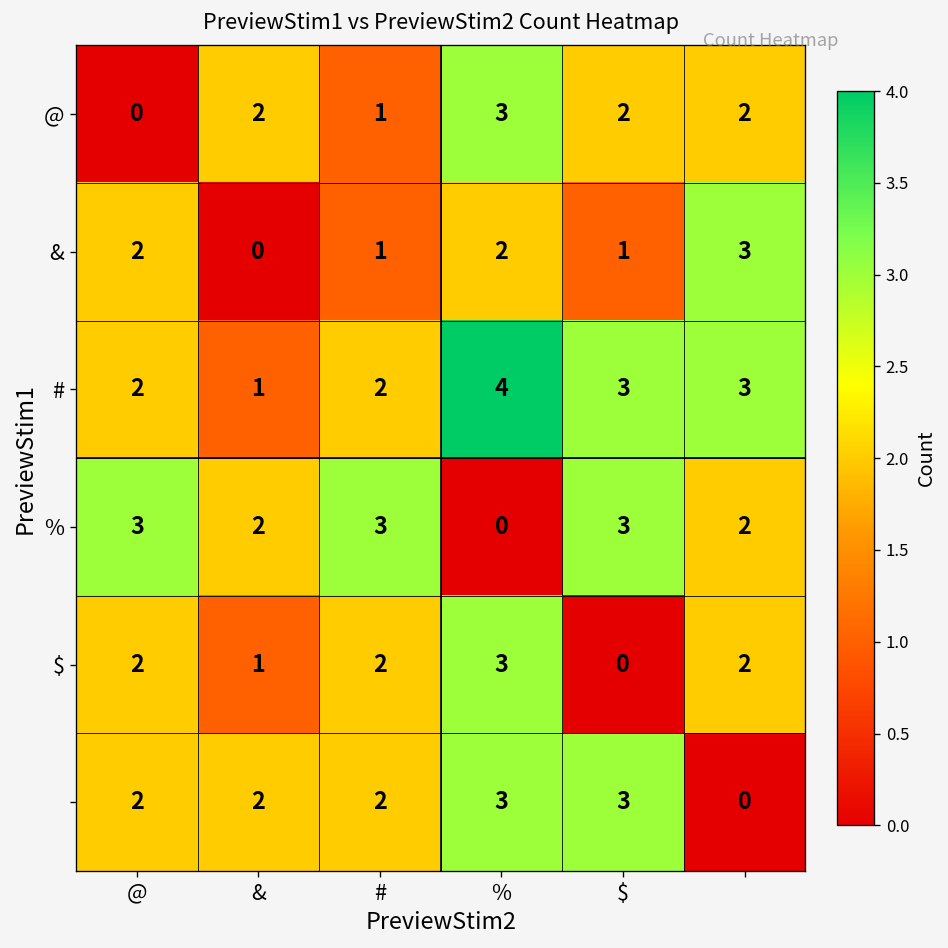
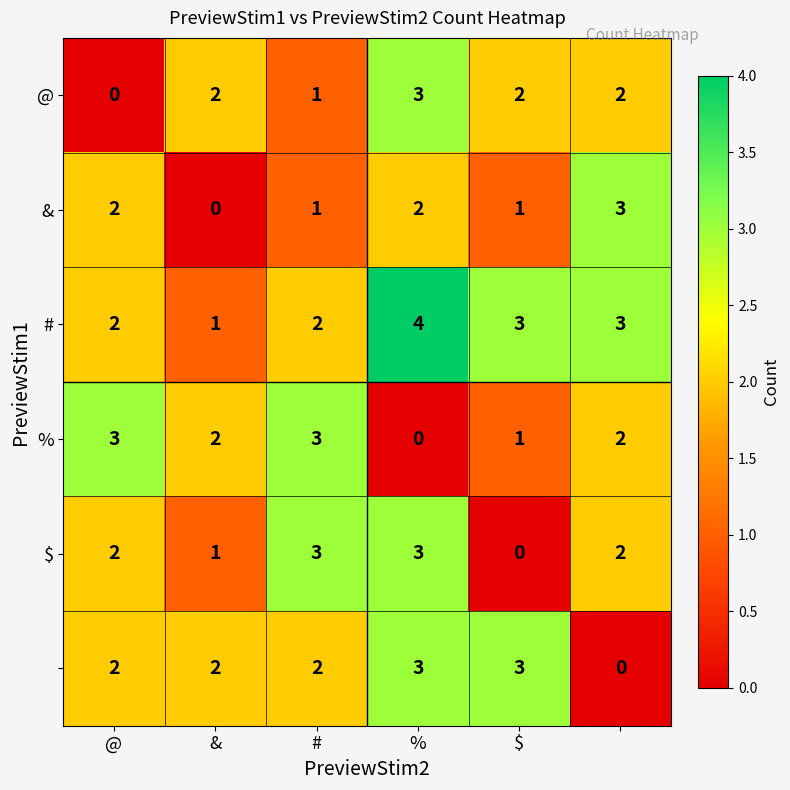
  {
    "@": {
      "@": 0,
      "&": 2,
      "#": 1,
      "%": 3,
      "$": 2
    },
    "&": {
      "@": 2,
      "&": 0,
      "#": 1,
      "%": 2,
      "$": 1
    },
    "#": {
      "@": 2,
      "&": 1,
      "#": 2,
      "%": 4,
      "$": 3
    },
    "%": {
      "@": 3,
      "&": 2,
      "#": 3,
      "%": 0,
-     "$": 3
+     "$": 1
    },
    "$": {
      "@": 2,
      "&": 1,
-     "#": 2,
+     "#": 3,
      "%": 3,
      "$": 0
    }
  }
